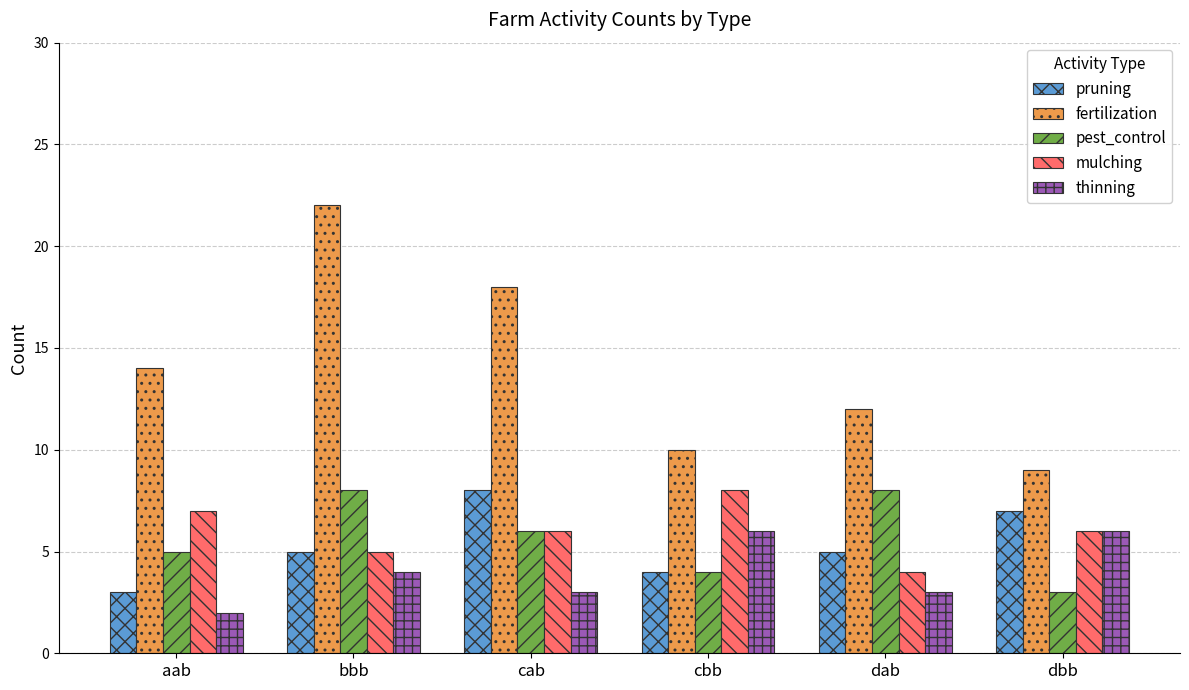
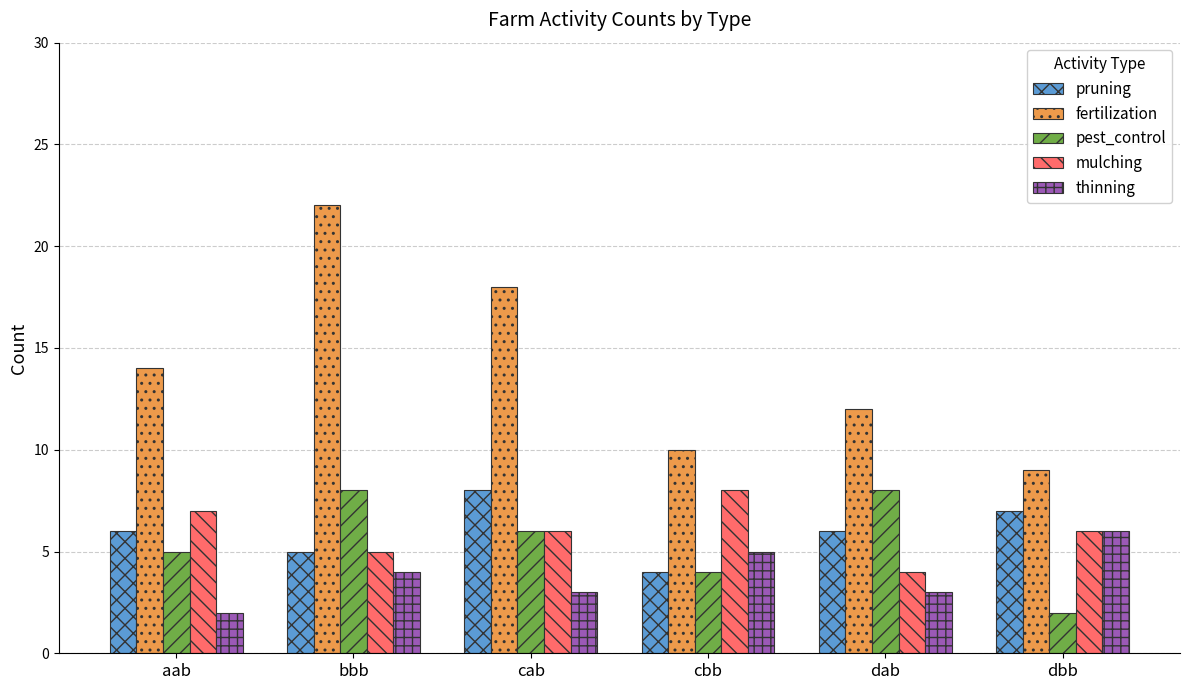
  {
    "pruning": {
-     "aab": 3,
+     "aab": 6,
      "bbb": 5,
      "cab": 8,
      "cbb": 4,
-     "dab": 5,
+     "dab": 6,
      "dbb": 7
    },
    "pest_control": {
      "aab": 5,
      "bbb": 8,
      "cab": 6,
      "cbb": 4,
      "dab": 8,
-     "dbb": 3
+     "dbb": 2
    },
    "thinning": {
      "aab": 2,
      "bbb": 4,
      "cab": 3,
-     "cbb": 6,
+     "cbb": 5,
      "dab": 3,
      "dbb": 6
    }
  }
